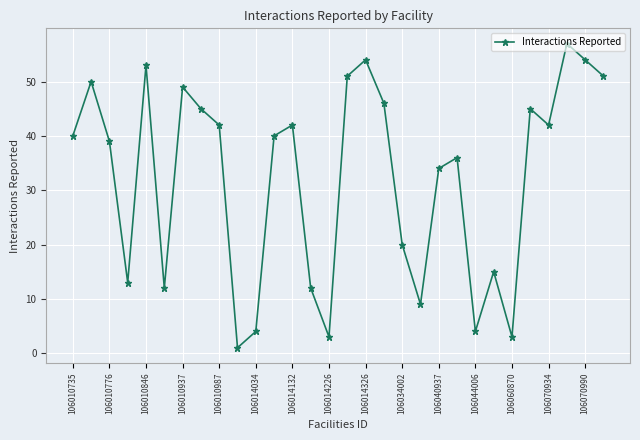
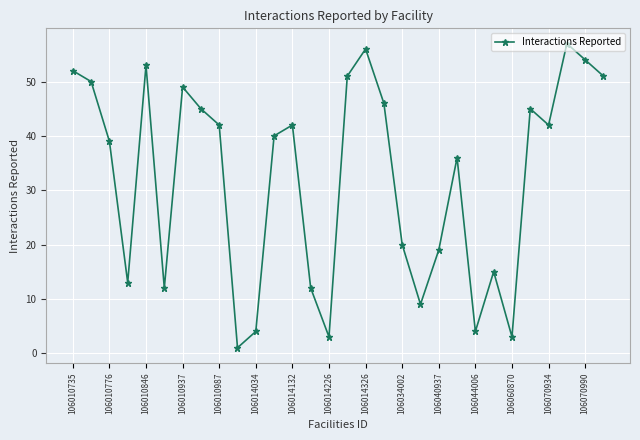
  {
-   "106010735": 40,
+   "106010735": 52,
    "106010776": 39,
    "106010846": 53,
    "106010937": 49,
    "106010987": 42,
    "106014034": 4,
    "106014132": 42,
    "106014226": 3,
-   "106014326": 54,
+   "106014326": 56,
    "106034002": 20,
-   "106040937": 34,
+   "106040937": 19,
    "106044006": 4,
    "106060870": 3,
    "106070934": 42,
    "106070990": 54
  }
